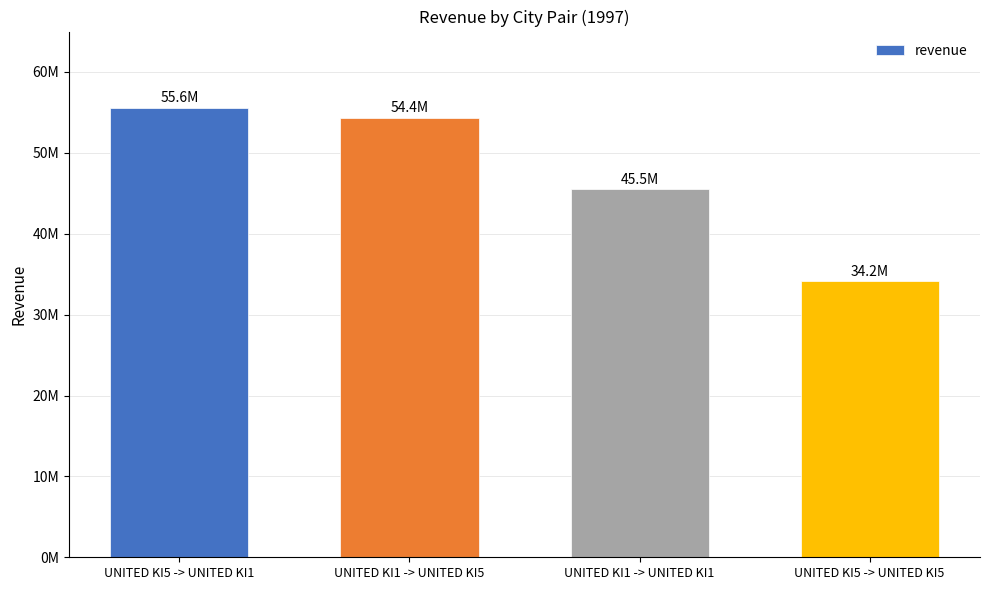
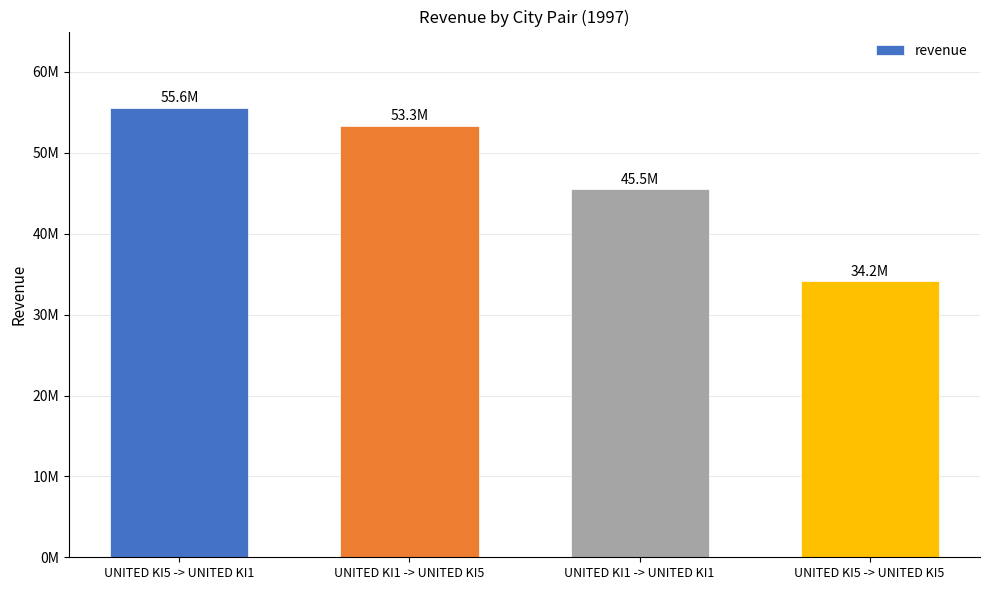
  {
    "UNITED KI5 -> UNITED KI1": "55.6M",
-   "UNITED KI1 -> UNITED KI5": "54.4M",
+   "UNITED KI1 -> UNITED KI5": "53.3M",
    "UNITED KI1 -> UNITED KI1": "45.5M",
    "UNITED KI5 -> UNITED KI5": "34.2M"
  }
